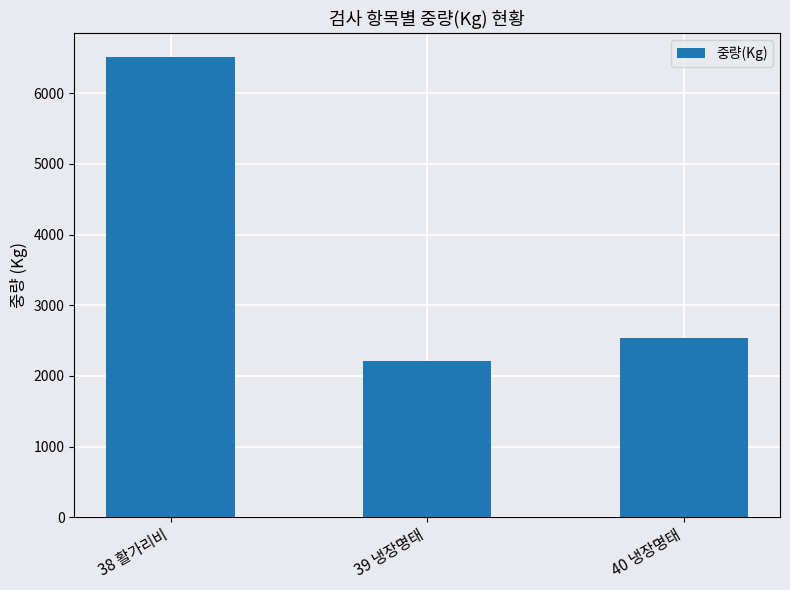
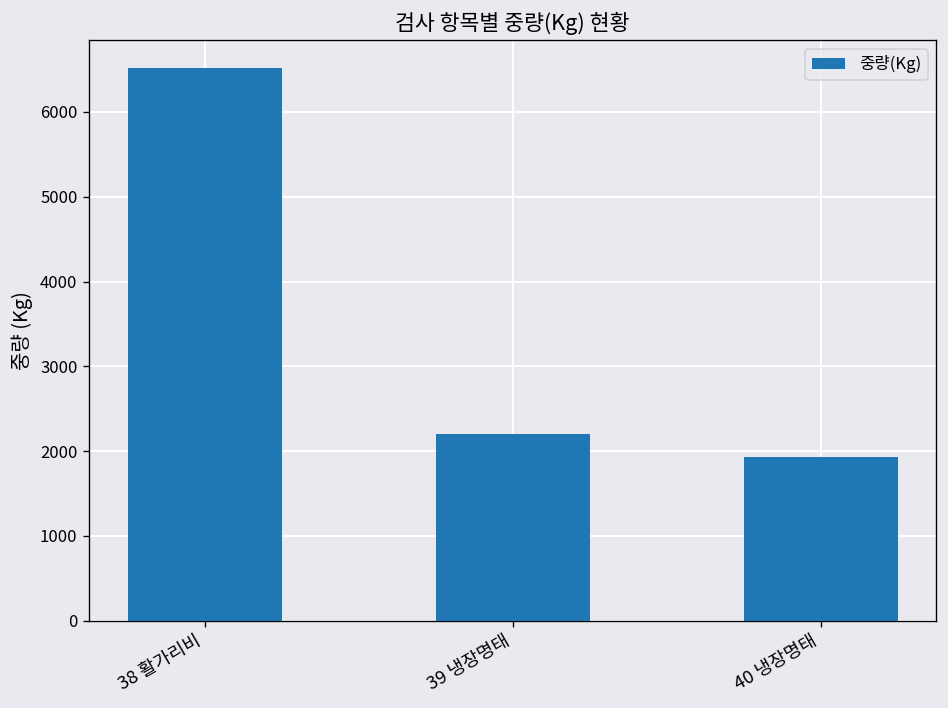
  {
    "38 활가리비": 6500,
    "39 냉장명태": 2200,
-   "40 냉장명태": 2500
+   "40 냉장명태": 1900
  }
